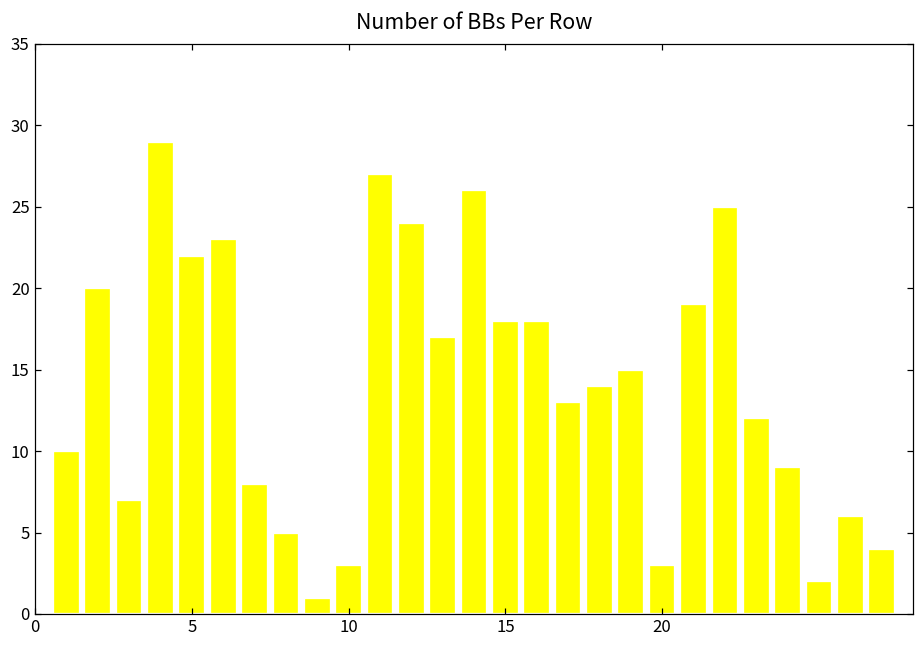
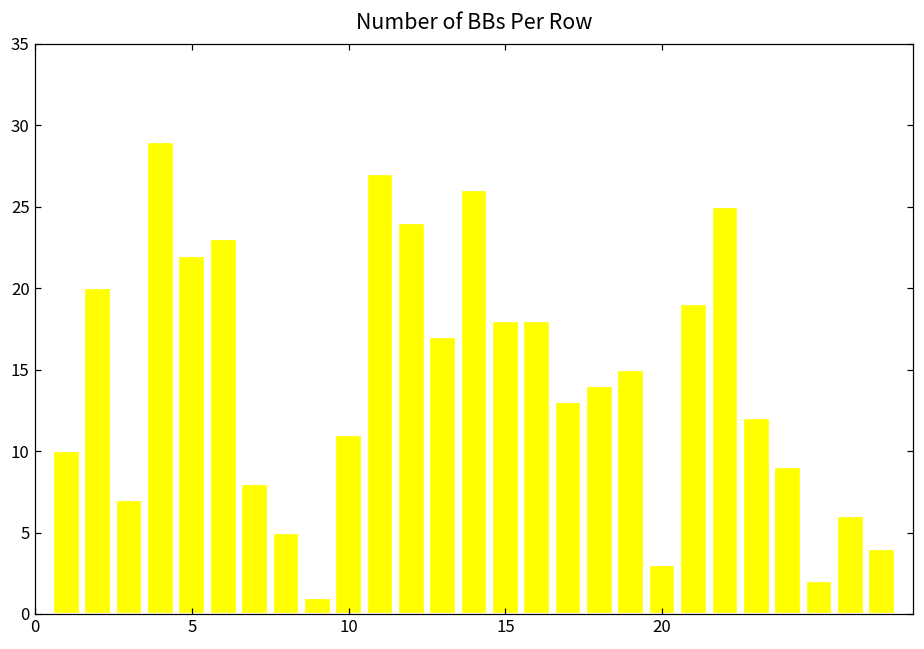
  {
    "5": 22,
-   "10": 3,
+   "10": 11,
    "15": 18,
    "20": 3
  }
